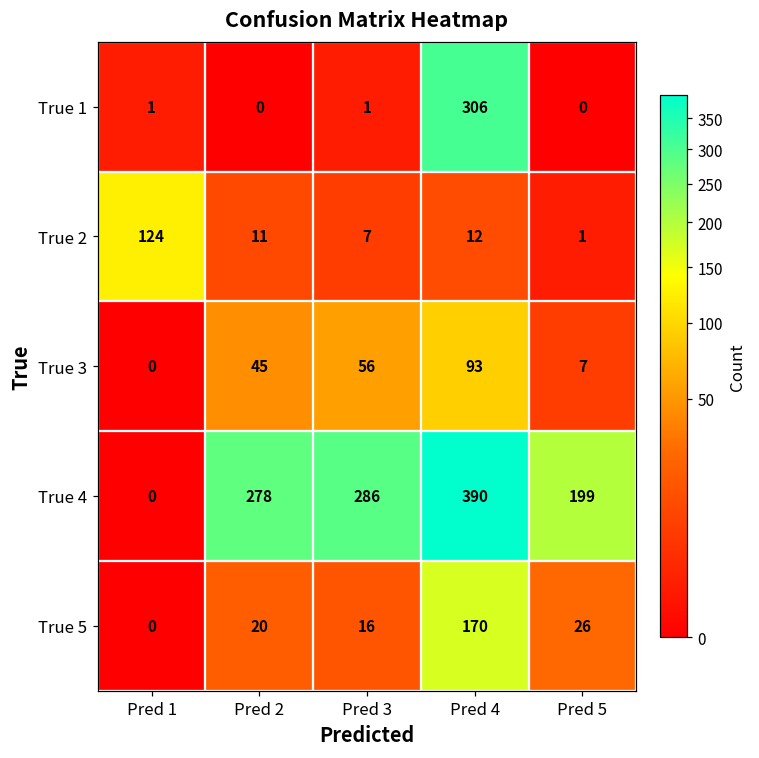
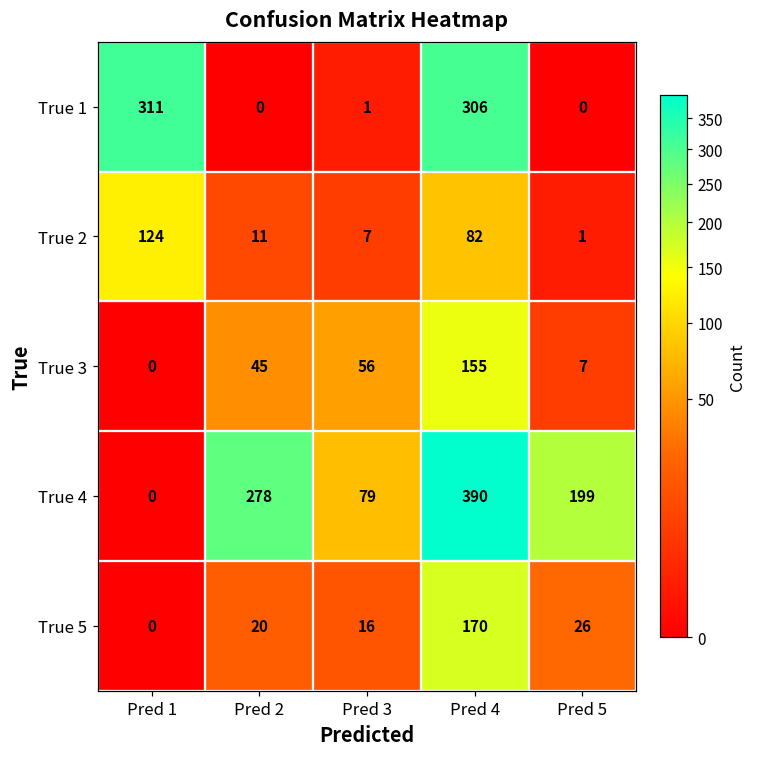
  {
    "True 1": {
-     "Pred 1": 1,
+     "Pred 1": 311,
      "Pred 2": 0,
      "Pred 3": 1,
      "Pred 4": 306,
      "Pred 5": 0
    },
    "True 2": {
      "Pred 1": 124,
      "Pred 2": 11,
      "Pred 3": 7,
-     "Pred 4": 12,
+     "Pred 4": 82,
      "Pred 5": 1
    },
    "True 3": {
      "Pred 1": 0,
      "Pred 2": 45,
      "Pred 3": 56,
-     "Pred 4": 93,
+     "Pred 4": 155,
      "Pred 5": 7
    },
    "True 4": {
      "Pred 1": 0,
      "Pred 2": 278,
-     "Pred 3": 286,
+     "Pred 3": 79,
      "Pred 4": 390,
      "Pred 5": 199
    },
    "True 5": {
      "Pred 1": 0,
      "Pred 2": 20,
      "Pred 3": 16,
      "Pred 4": 170,
      "Pred 5": 26
    }
  }
